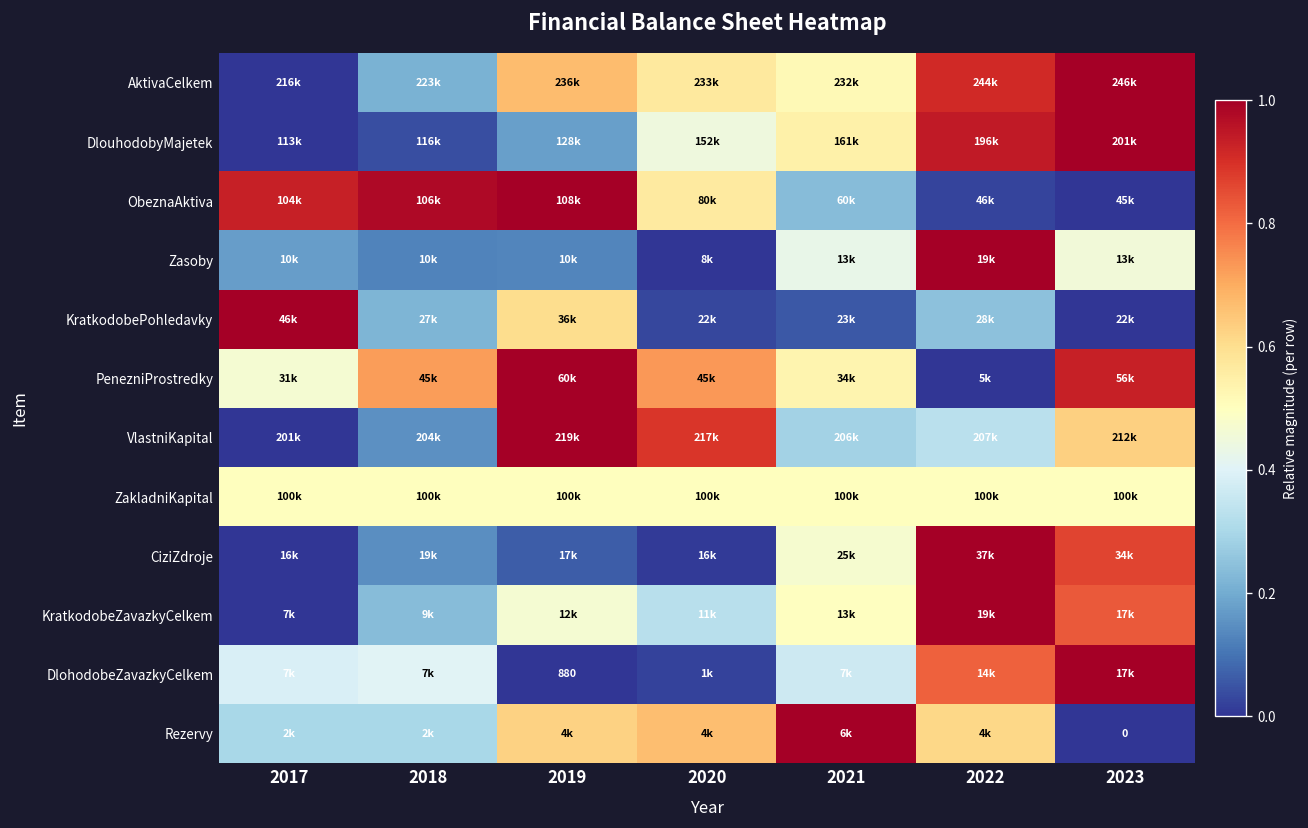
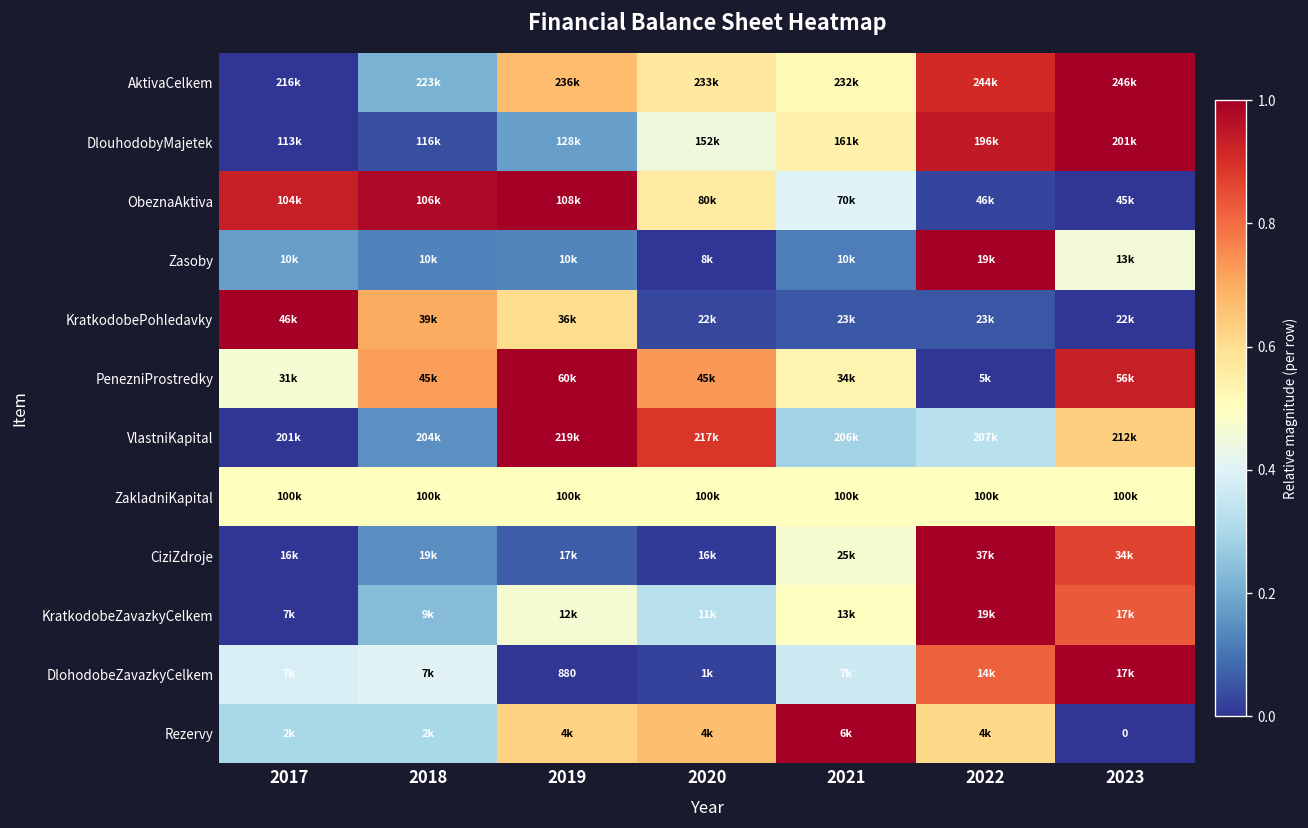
  {
    "AktivaCelkem": {
      "2017": "216k",
      "2018": "223k",
      "2019": "236k",
      "2020": "233k",
      "2021": "232k",
      "2022": "244k",
      "2023": "246k"
    },
    "DlouhodobyMajetek": {
      "2017": "113k",
      "2018": "116k",
      "2019": "128k",
      "2020": "152k",
      "2021": "161k",
      "2022": "196k",
      "2023": "201k"
    },
    "ObeznaAktiva": {
      "2017": "104k",
      "2018": "106k",
      "2019": "108k",
      "2020": "80k",
-     "2021": "60k",
+     "2021": "70k",
      "2022": "46k",
      "2023": "45k"
    },
    "Zasoby": {
      "2017": "10k",
      "2018": "10k",
      "2019": "10k",
      "2020": "8k",
-     "2021": "13k",
+     "2021": "10k",
      "2022": "19k",
      "2023": "13k"
    },
    "KratkodobePohledavky": {
      "2017": "46k",
-     "2018": "27k",
+     "2018": "39k",
      "2019": "36k",
      "2020": "22k",
      "2021": "23k",
-     "2022": "28k",
+     "2022": "23k",
      "2023": "22k"
    },
    "PenezniProstredky": {
      "2017": "31k",
      "2018": "45k",
      "2019": "60k",
      "2020": "45k",
      "2021": "34k",
      "2022": "5k",
      "2023": "56k"
    },
    "VlastniKapital": {
      "2017": "201k",
      "2018": "204k",
      "2019": "219k",
      "2020": "217k",
      "2021": "206k",
      "2022": "207k",
      "2023": "212k"
    },
    "ZakladniKapital": {
      "2017": "100k",
      "2018": "100k",
      "2019": "100k",
      "2020": "100k",
      "2021": "100k",
      "2022": "100k",
      "2023": "100k"
    },
    "CiziZdroje": {
      "2017": "16k",
      "2018": "19k",
      "2019": "17k",
      "2020": "16k",
      "2021": "25k",
      "2022": "37k",
      "2023": "34k"
    },
    "KratkodobeZavazkyCelkem": {
      "2017": "7k",
      "2018": "9k",
      "2019": "12k",
      "2020": "11k",
      "2021": "13k",
      "2022": "19k",
      "2023": "17k"
    },
    "DlohodobeZavazkyCelkem": {
      "2018": "7k",
      "2019": "880",
      "2020": "1k",
      "2021": "7k",
      "2022": "14k",
      "2023": "17k"
    },
    "Rezervy": {
      "2017": "2k",
      "2018": "2k",
      "2019": "4k",
      "2020": "4k",
      "2021": "6k",
      "2022": "4k",
      "2023": "0"
    }
  }
